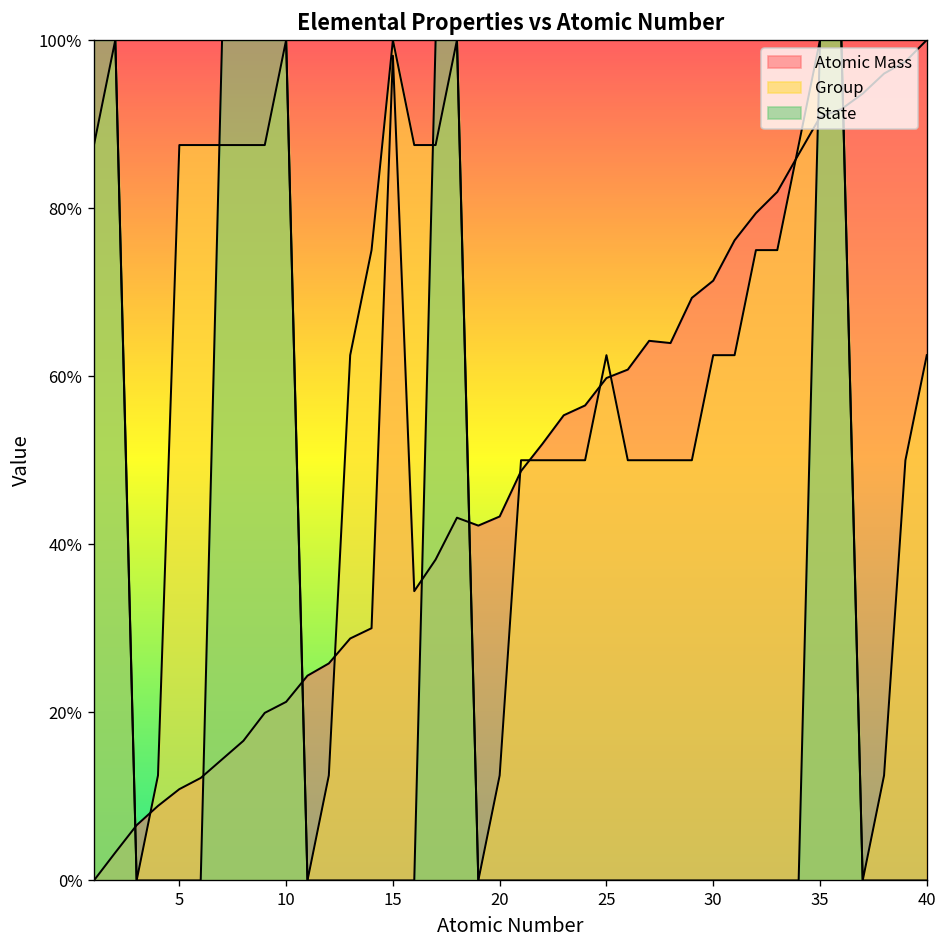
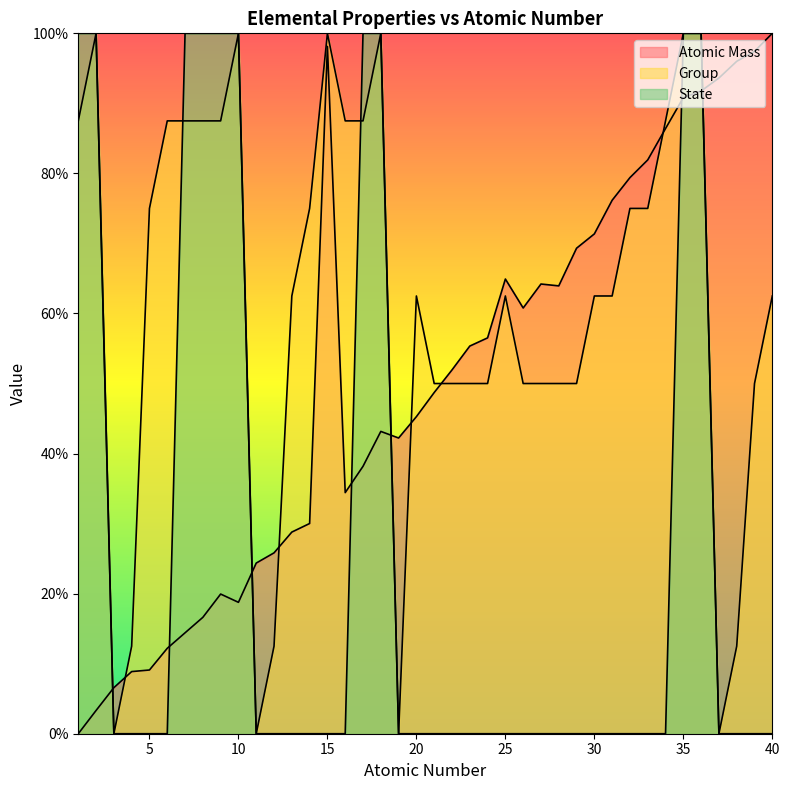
  {
    "Atomic Mass": {
-     "5": "11%",
-     "10": "21%",
+     "5": "9%",
+     "10": "19%",
      "15": "98%",
-     "20": "43%",
-     "25": "60%",
+     "20": "45%",
+     "25": "65%",
      "30": "71%",
      "40": "100%"
    },
    "Group": {
-     "5": "88%",
+     "5": "75%",
      "15": "100%",
-     "20": "13%",
+     "20": "63%",
      "25": "63%",
      "30": "63%",
      "40": "63%"
    },
    "State": {
      "5": "0%",
      "15": "0%",
      "20": "0%",
      "25": "0%",
      "30": "0%",
      "40": "0%"
    }
  }
